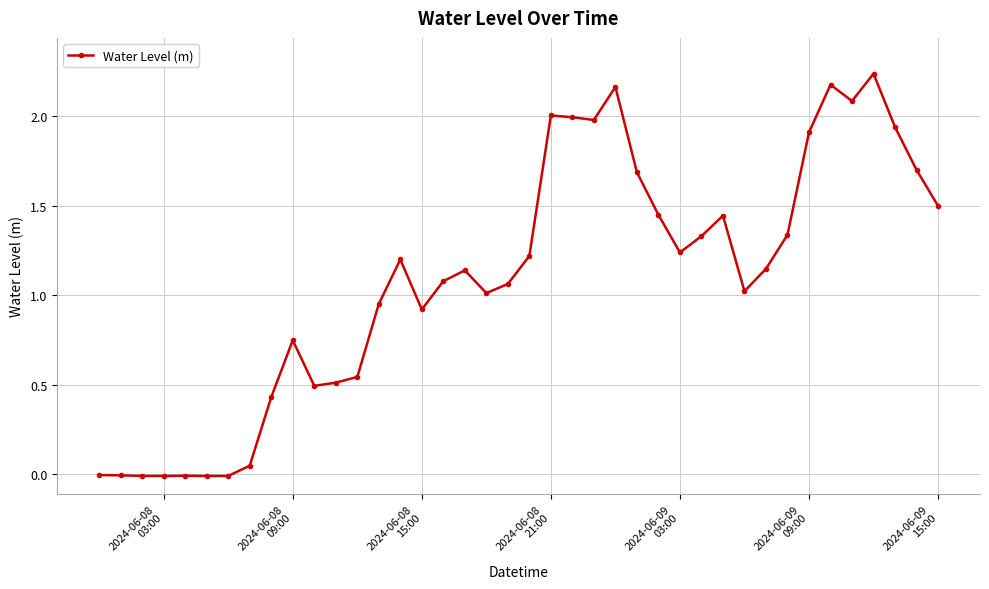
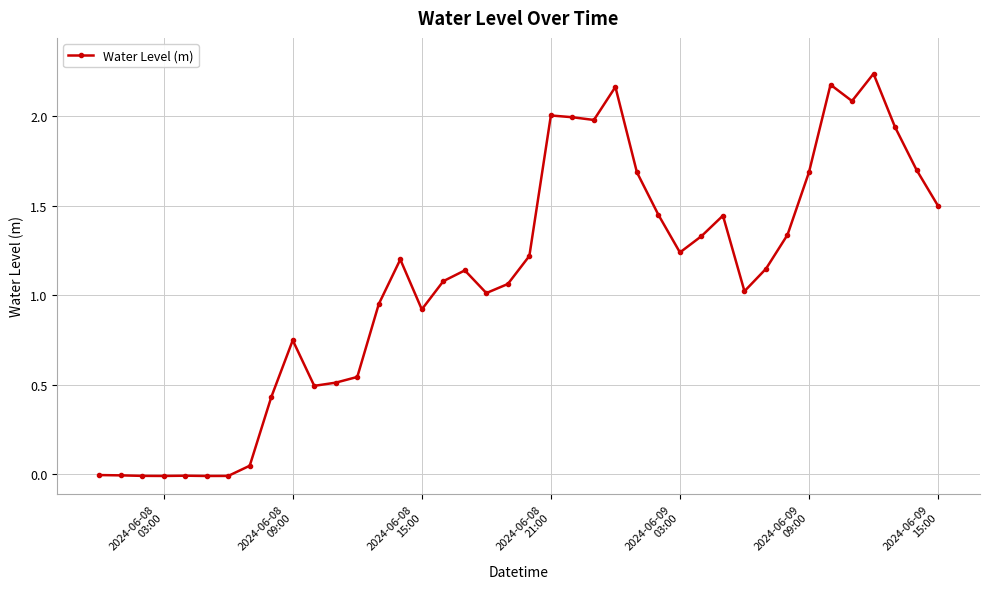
  {
    "2024-06-08 03:00": -0.01,
    "2024-06-08 09:00": 0.75,
    "2024-06-08 15:00": 0.92,
    "2024-06-08 21:00": 2.01,
    "2024-06-09 03:00": 1.24,
-   "2024-06-09 09:00": 1.91,
+   "2024-06-09 09:00": 1.69,
    "2024-06-09 15:00": 1.50
  }
